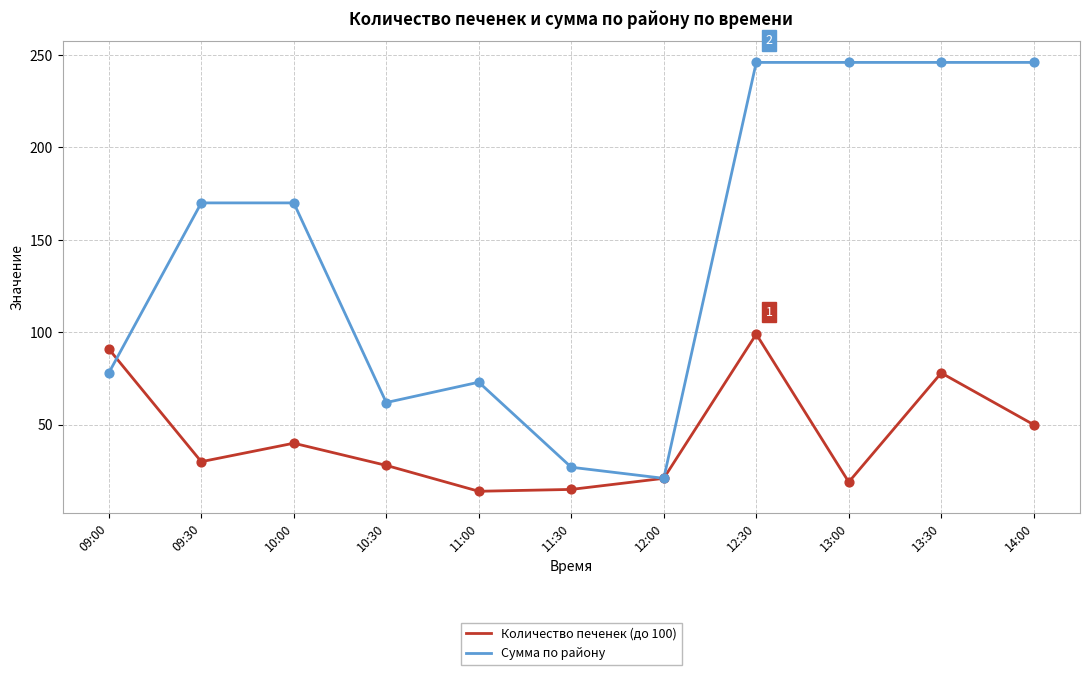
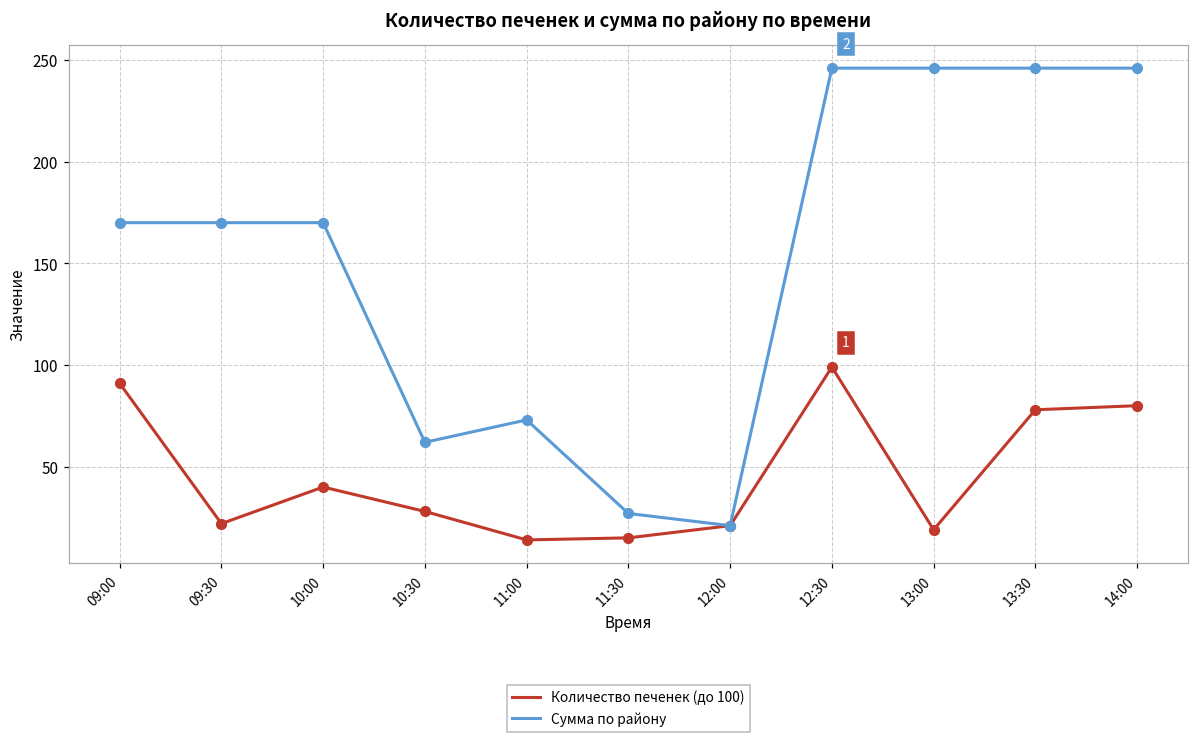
  {
    "Количество печенек (до 100)": {
      "09:00": 91,
-     "09:30": 30,
+     "09:30": 22,
      "10:00": 40,
      "10:30": 28,
      "11:00": 14,
      "11:30": 15,
      "13:00": 19,
      "13:30": 78,
-     "14:00": 50
+     "14:00": 80
    },
    "Сумма по району": {
-     "09:00": 78,
+     "09:00": 170,
      "09:30": 170,
      "10:00": 170,
      "10:30": 62,
      "11:00": 73,
      "11:30": 27,
      "13:00": 246,
      "13:30": 246,
      "14:00": 246
    }
  }
